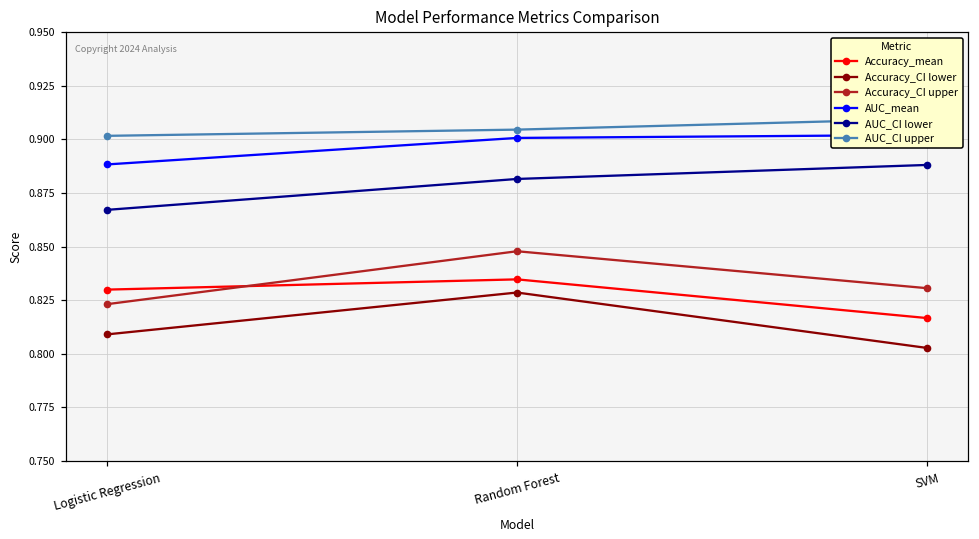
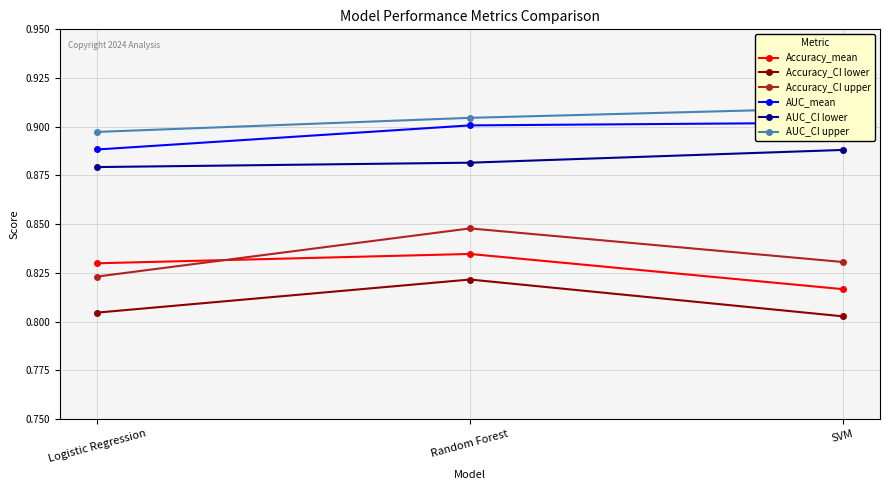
  {
    "Accuracy_mean": {
      "Logistic Regression": 0.830,
      "Random Forest": 0.835,
      "SVM": 0.817
    },
    "Accuracy_CI lower": {
-     "Logistic Regression": 0.809,
-     "Random Forest": 0.829,
+     "Logistic Regression": 0.805,
+     "Random Forest": 0.822,
      "SVM": 0.803
    },
    "Accuracy_CI upper": {
      "Logistic Regression": 0.823,
      "Random Forest": 0.848,
      "SVM": 0.831
    },
    "AUC_mean": {
      "Logistic Regression": 0.888,
      "Random Forest": 0.901
    },
    "AUC_CI lower": {
-     "Logistic Regression": 0.867,
+     "Logistic Regression": 0.879,
      "Random Forest": 0.882,
      "SVM": 0.888
    },
    "AUC_CI upper": {
-     "Logistic Regression": 0.902,
+     "Logistic Regression": 0.897,
      "Random Forest": 0.905
    }
  }
